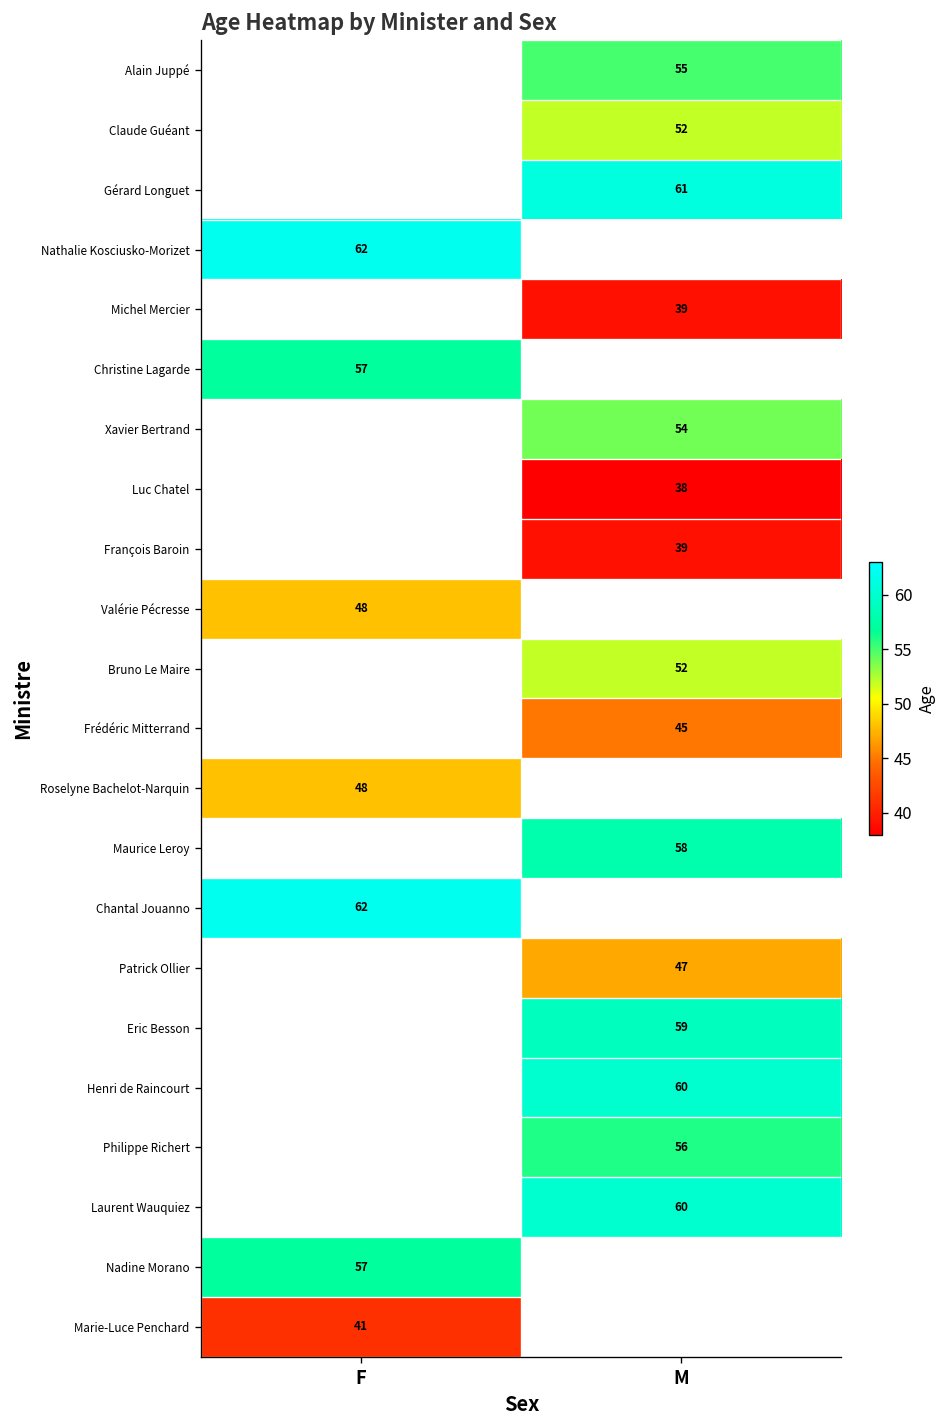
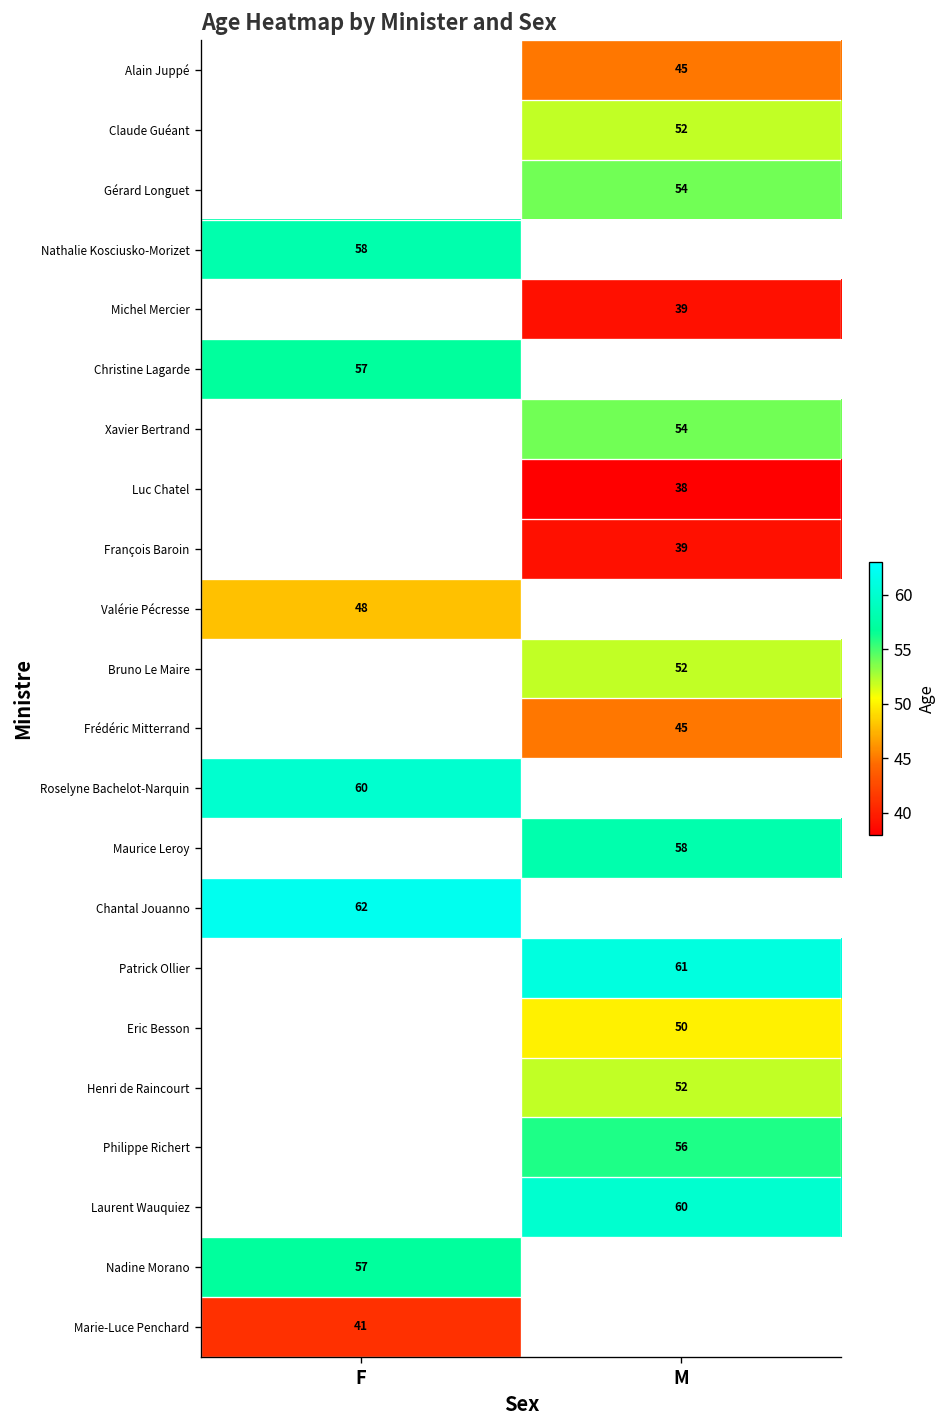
  {
    "Alain Juppé": {
-     "M": 55
+     "M": 45
    },
    "Claude Guéant": {
      "M": 52
    },
    "Gérard Longuet": {
-     "M": 61
+     "M": 54
    },
    "Nathalie Kosciusko-Morizet": {
-     "F": 62
+     "F": 58
    },
    "Michel Mercier": {
      "M": 39
    },
    "Christine Lagarde": {
      "F": 57
    },
    "Xavier Bertrand": {
      "M": 54
    },
    "Luc Chatel": {
      "M": 38
    },
    "François Baroin": {
      "M": 39
    },
    "Valérie Pécresse": {
      "F": 48
    },
    "Bruno Le Maire": {
      "M": 52
    },
    "Frédéric Mitterrand": {
      "M": 45
    },
    "Roselyne Bachelot-Narquin": {
-     "F": 48
+     "F": 60
    },
    "Maurice Leroy": {
      "M": 58
    },
    "Chantal Jouanno": {
      "F": 62
    },
    "Patrick Ollier": {
-     "M": 47
+     "M": 61
    },
    "Eric Besson": {
-     "M": 59
+     "M": 50
    },
    "Henri de Raincourt": {
-     "M": 60
+     "M": 52
    },
    "Philippe Richert": {
      "M": 56
    },
    "Laurent Wauquiez": {
      "M": 60
    },
    "Nadine Morano": {
      "F": 57
    },
    "Marie-Luce Penchard": {
      "F": 41
    }
  }
